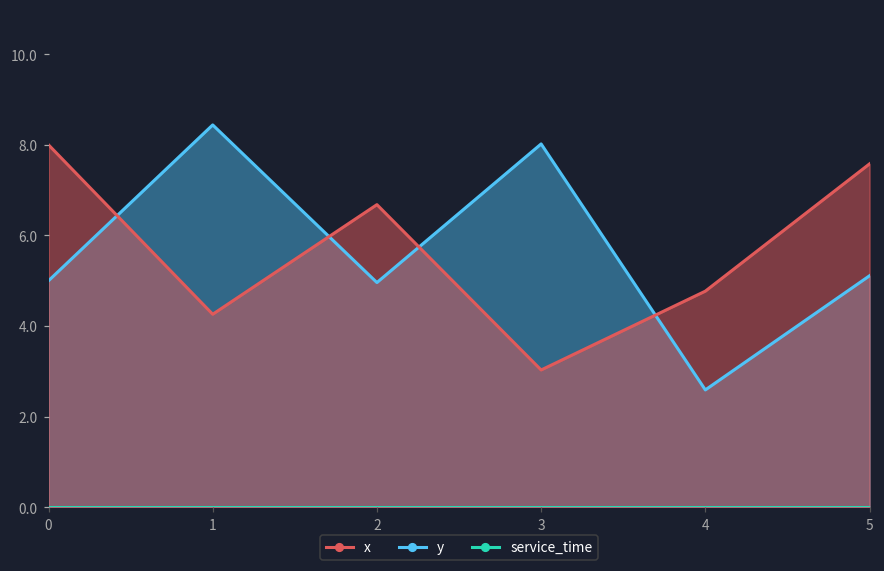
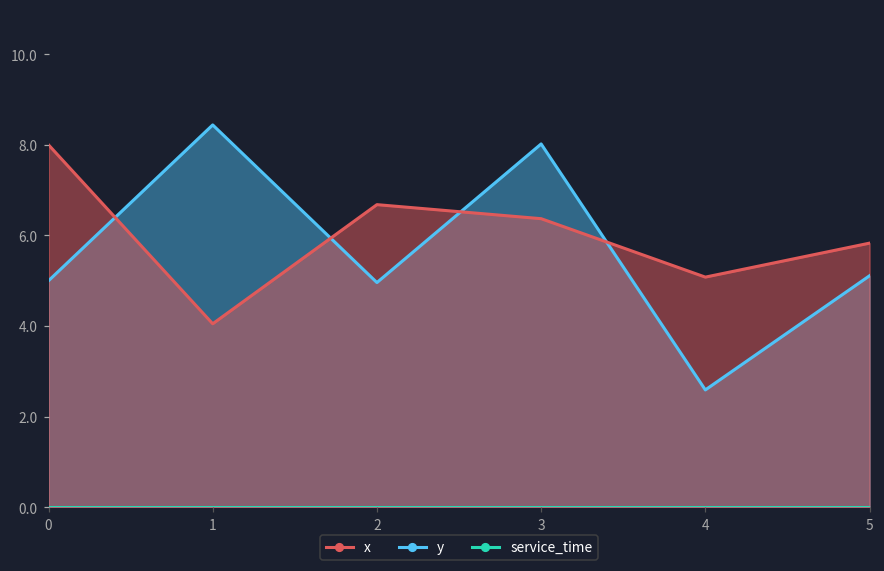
  {
    "service_time": {
      "0": 0.0,
      "1": 0.0,
      "2": 0.0,
      "3": 0.0,
      "4": 0.0,
      "5": 0.0
    },
    "y": {
      "0": 5.0,
      "1": 8.4,
      "2": 5.0,
      "3": 8.0,
      "4": 2.6,
      "5": 5.1
    },
    "x": {
      "0": 8.0,
-     "1": 4.3,
+     "1": 4.1,
      "2": 6.7,
-     "3": 3.0,
-     "4": 4.8,
-     "5": 7.6
+     "3": 6.4,
+     "4": 5.1,
+     "5": 5.8
    }
  }
